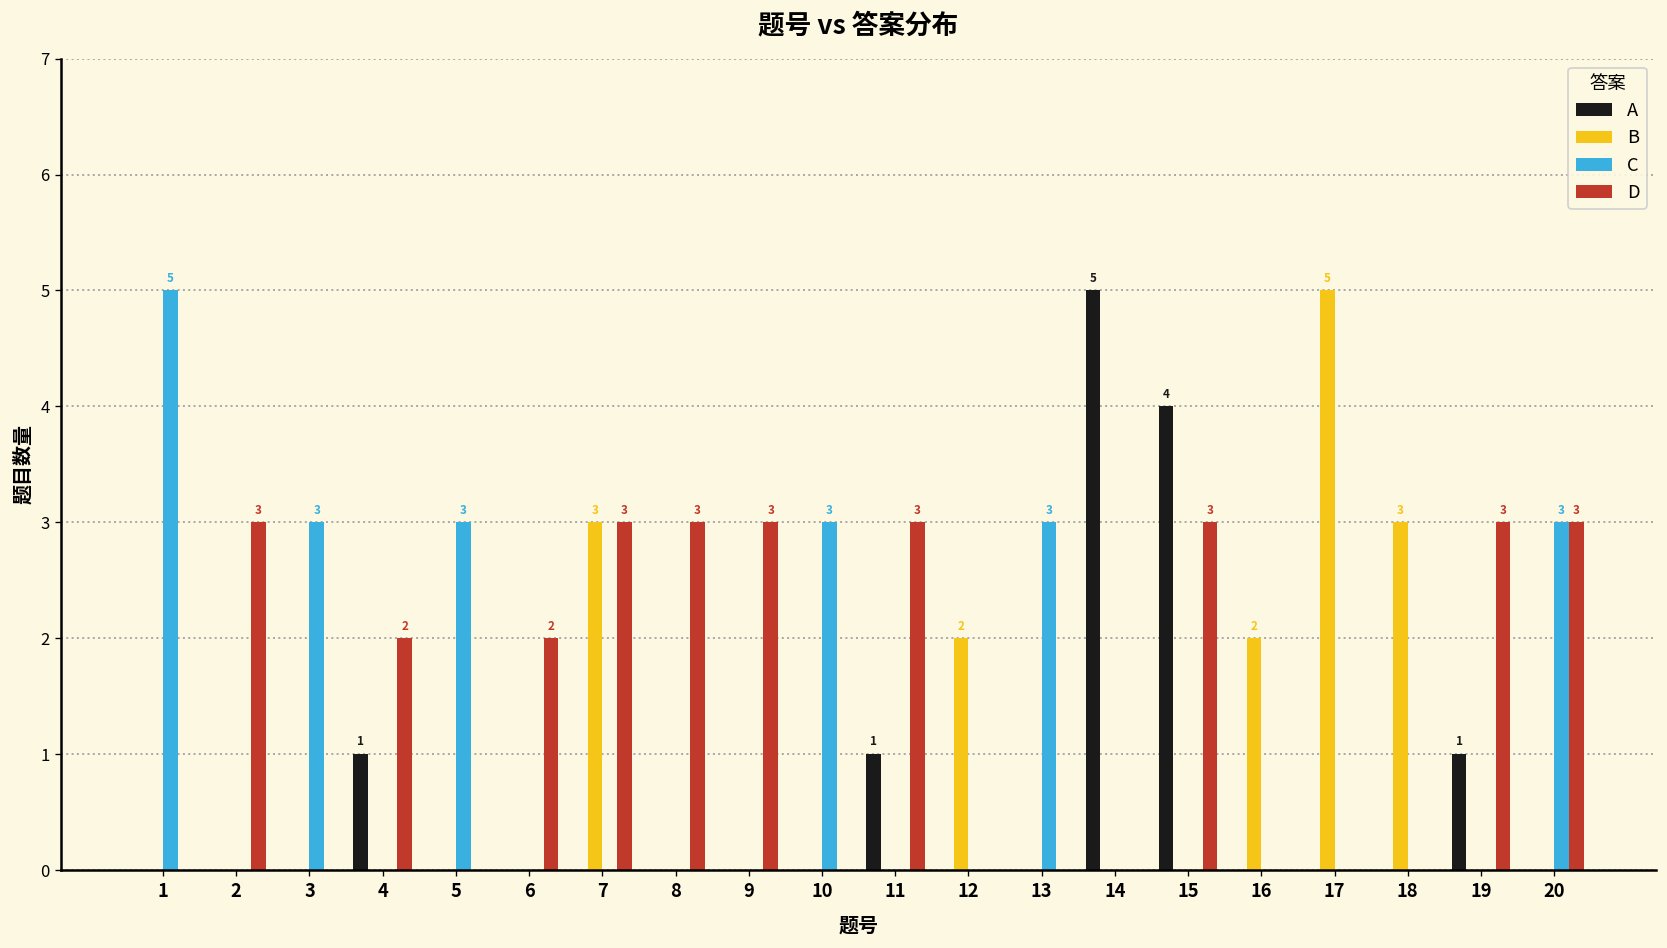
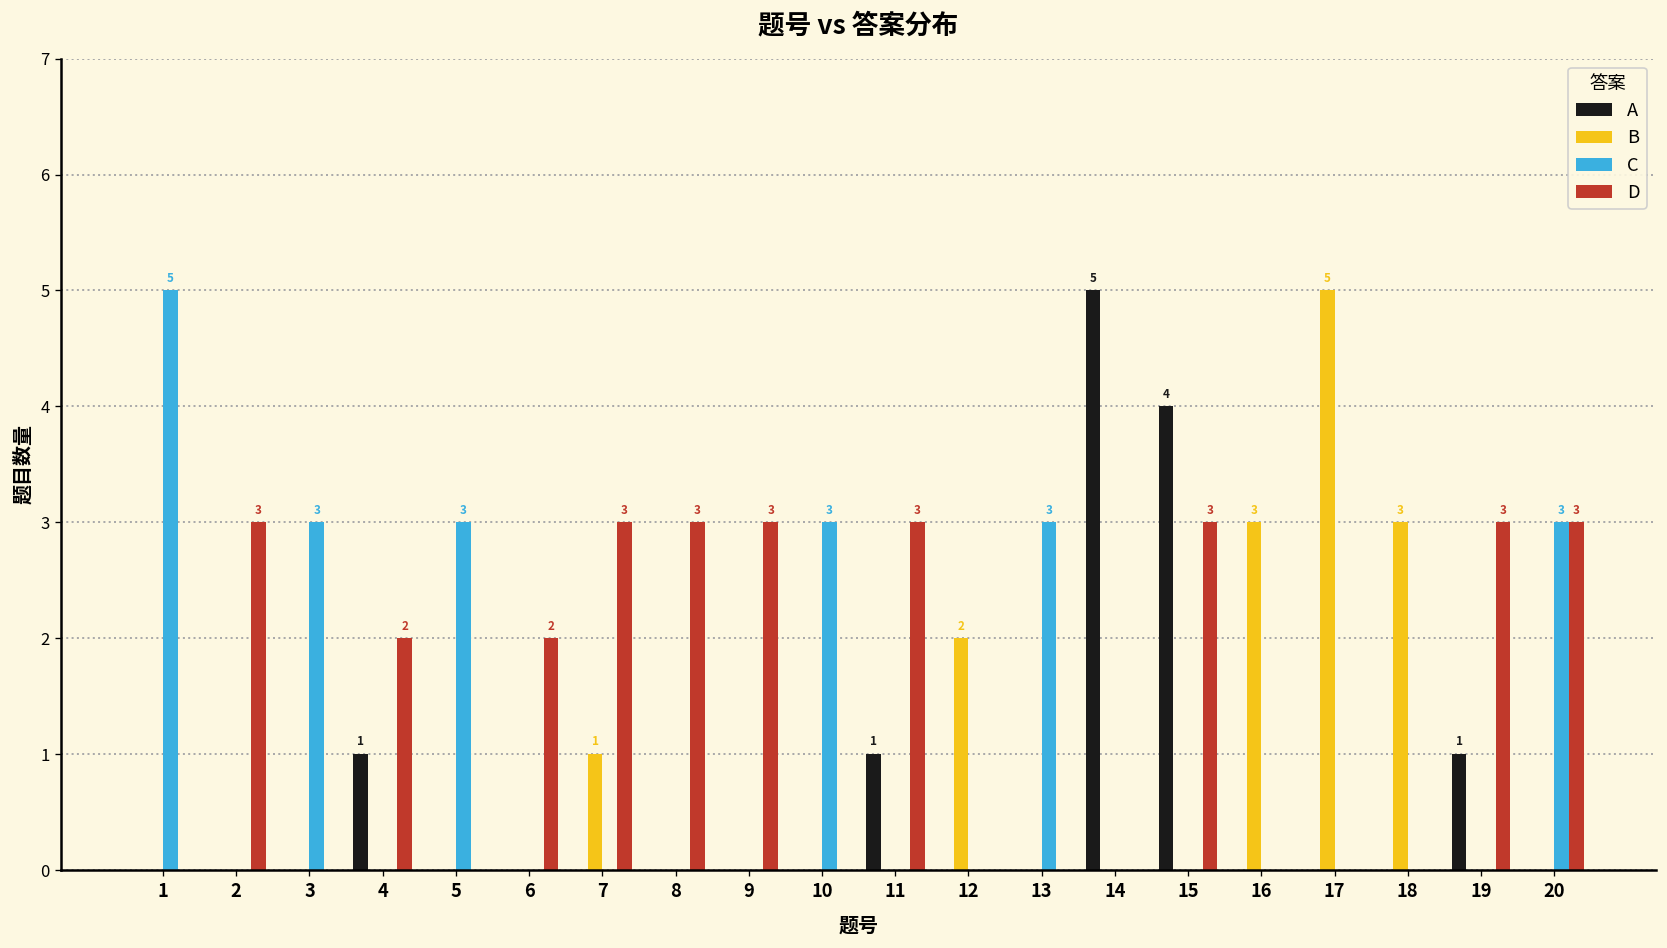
  {
    "A": {
      "4": 1,
      "11": 1,
      "14": 5,
      "15": 4,
      "19": 1
    },
    "B": {
-     "7": 3,
+     "7": 1,
      "12": 2,
-     "16": 2,
+     "16": 3,
      "17": 5,
      "18": 3
    },
    "C": {
      "1": 5,
      "3": 3,
      "5": 3,
      "10": 3,
      "13": 3,
      "20": 3
    },
    "D": {
      "2": 3,
      "4": 2,
      "6": 2,
      "7": 3,
      "8": 3,
      "9": 3,
      "11": 3,
      "15": 3,
      "19": 3,
      "20": 3
    }
  }
